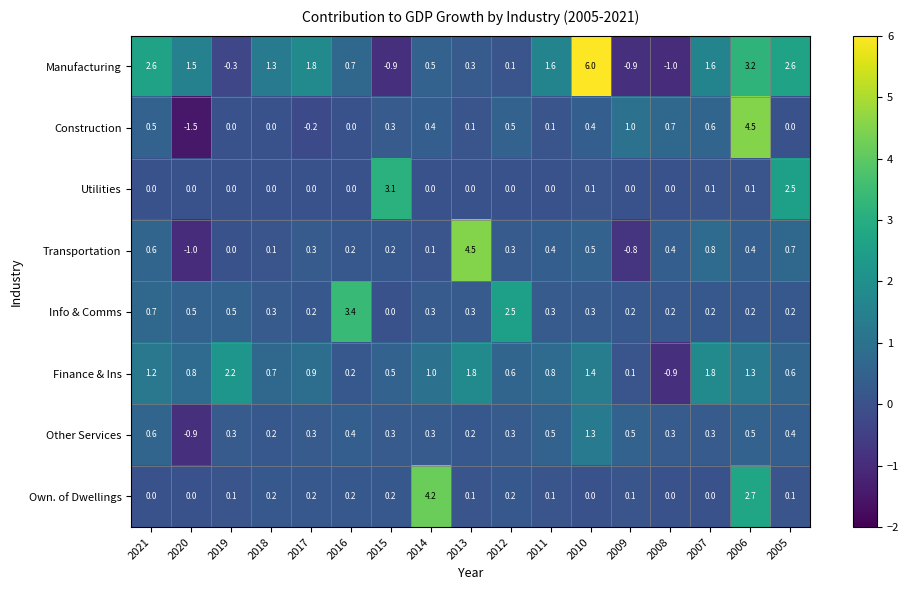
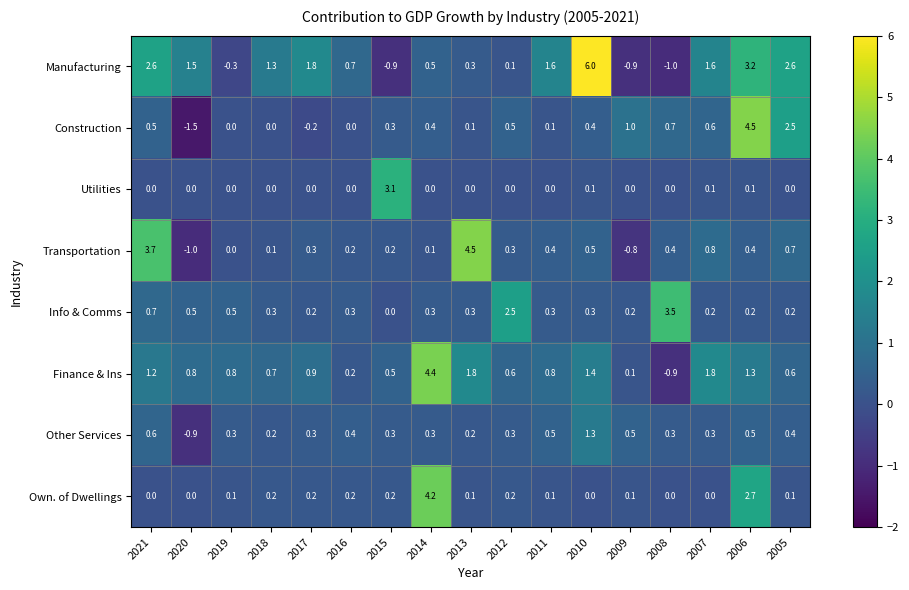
  {
    "Manufacturing": {
      "2021": 2.6,
      "2020": 1.5,
      "2019": -0.3,
      "2018": 1.3,
      "2017": 1.8,
      "2016": 0.7,
      "2015": -0.9,
      "2014": 0.5,
      "2013": 0.3,
      "2012": 0.1,
      "2011": 1.6,
      "2010": 6.0,
      "2009": -0.9,
      "2008": -1.0,
      "2007": 1.6,
      "2006": 3.2,
      "2005": 2.6
    },
    "Construction": {
      "2021": 0.5,
      "2020": -1.5,
      "2019": 0.0,
      "2018": 0.0,
      "2017": -0.2,
      "2016": 0.0,
      "2015": 0.3,
      "2014": 0.4,
      "2013": 0.1,
      "2012": 0.5,
      "2011": 0.1,
      "2010": 0.4,
      "2009": 1.0,
      "2008": 0.7,
      "2007": 0.6,
      "2006": 4.5,
-     "2005": 0.0
+     "2005": 2.5
    },
    "Utilities": {
      "2021": 0.0,
      "2020": 0.0,
      "2019": 0.0,
      "2018": 0.0,
      "2017": 0.0,
      "2016": 0.0,
      "2015": 3.1,
      "2014": 0.0,
      "2013": 0.0,
      "2012": 0.0,
      "2011": 0.0,
      "2010": 0.1,
      "2009": 0.0,
      "2008": 0.0,
      "2007": 0.1,
      "2006": 0.1,
-     "2005": 2.5
+     "2005": 0.0
    },
    "Transportation": {
-     "2021": 0.6,
+     "2021": 3.7,
      "2020": -1.0,
      "2019": 0.0,
      "2018": 0.1,
      "2017": 0.3,
      "2016": 0.2,
      "2015": 0.2,
      "2014": 0.1,
      "2013": 4.5,
      "2012": 0.3,
      "2011": 0.4,
      "2010": 0.5,
      "2009": -0.8,
      "2008": 0.4,
      "2007": 0.8,
      "2006": 0.4,
      "2005": 0.7
    },
    "Info & Comms": {
      "2021": 0.7,
      "2020": 0.5,
      "2019": 0.5,
      "2018": 0.3,
      "2017": 0.2,
-     "2016": 3.4,
+     "2016": 0.3,
      "2015": 0.0,
      "2014": 0.3,
      "2013": 0.3,
      "2012": 2.5,
      "2011": 0.3,
      "2010": 0.3,
      "2009": 0.2,
-     "2008": 0.2,
+     "2008": 3.5,
      "2007": 0.2,
      "2006": 0.2,
      "2005": 0.2
    },
    "Finance & Ins": {
      "2021": 1.2,
      "2020": 0.8,
-     "2019": 2.2,
+     "2019": 0.8,
      "2018": 0.7,
      "2017": 0.9,
      "2016": 0.2,
      "2015": 0.5,
-     "2014": 1.0,
+     "2014": 4.4,
      "2013": 1.8,
      "2012": 0.6,
      "2011": 0.8,
      "2010": 1.4,
      "2009": 0.1,
      "2008": -0.9,
      "2007": 1.8,
      "2006": 1.3,
      "2005": 0.6
    },
    "Other Services": {
      "2021": 0.6,
      "2020": -0.9,
      "2019": 0.3,
      "2018": 0.2,
      "2017": 0.3,
      "2016": 0.4,
      "2015": 0.3,
      "2014": 0.3,
      "2013": 0.2,
      "2012": 0.3,
      "2011": 0.5,
      "2010": 1.3,
      "2009": 0.5,
      "2008": 0.3,
      "2007": 0.3,
      "2006": 0.5,
      "2005": 0.4
    },
    "Own. of Dwellings": {
      "2021": 0.0,
      "2020": 0.0,
      "2019": 0.1,
      "2018": 0.2,
      "2017": 0.2,
      "2016": 0.2,
      "2015": 0.2,
      "2014": 4.2,
      "2013": 0.1,
      "2012": 0.2,
      "2011": 0.1,
      "2010": 0.0,
      "2009": 0.1,
      "2008": 0.0,
      "2007": 0.0,
      "2006": 2.7,
      "2005": 0.1
    }
  }
